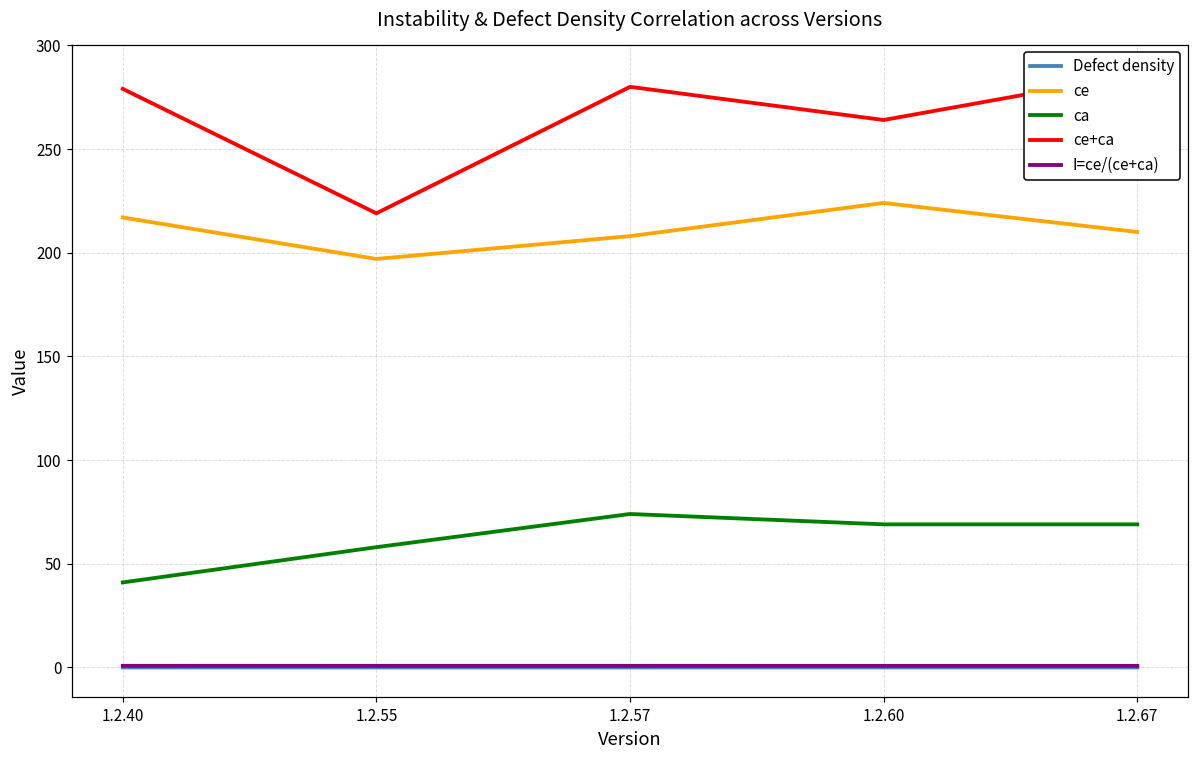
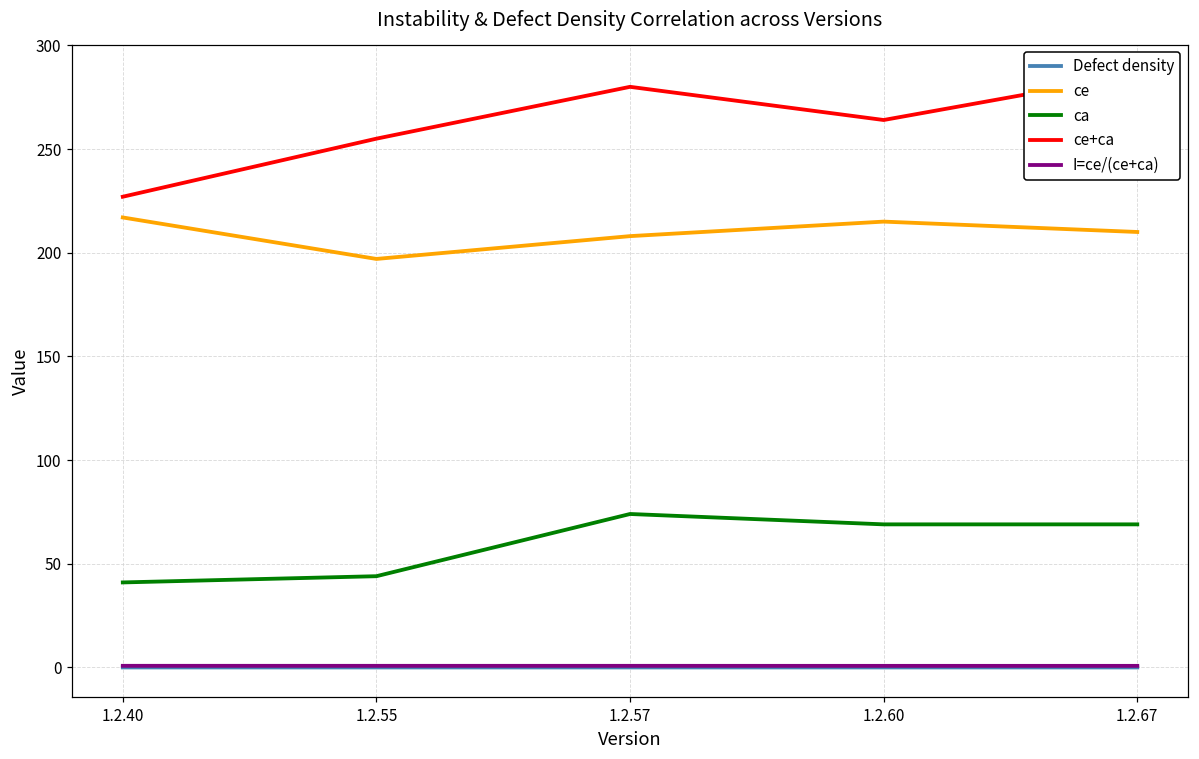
  {
    "ce": {
      "1.2.40": 217,
      "1.2.55": 197,
      "1.2.57": 208,
-     "1.2.60": 224,
+     "1.2.60": 215,
      "1.2.67": 210
    },
    "ca": {
      "1.2.40": 41,
-     "1.2.55": 58,
+     "1.2.55": 44,
      "1.2.57": 74,
      "1.2.60": 69,
      "1.2.67": 69
    },
    "ce+ca": {
-     "1.2.40": 279,
-     "1.2.55": 219,
+     "1.2.40": 227,
+     "1.2.55": 255,
      "1.2.57": 280,
      "1.2.60": 264
    }
  }
